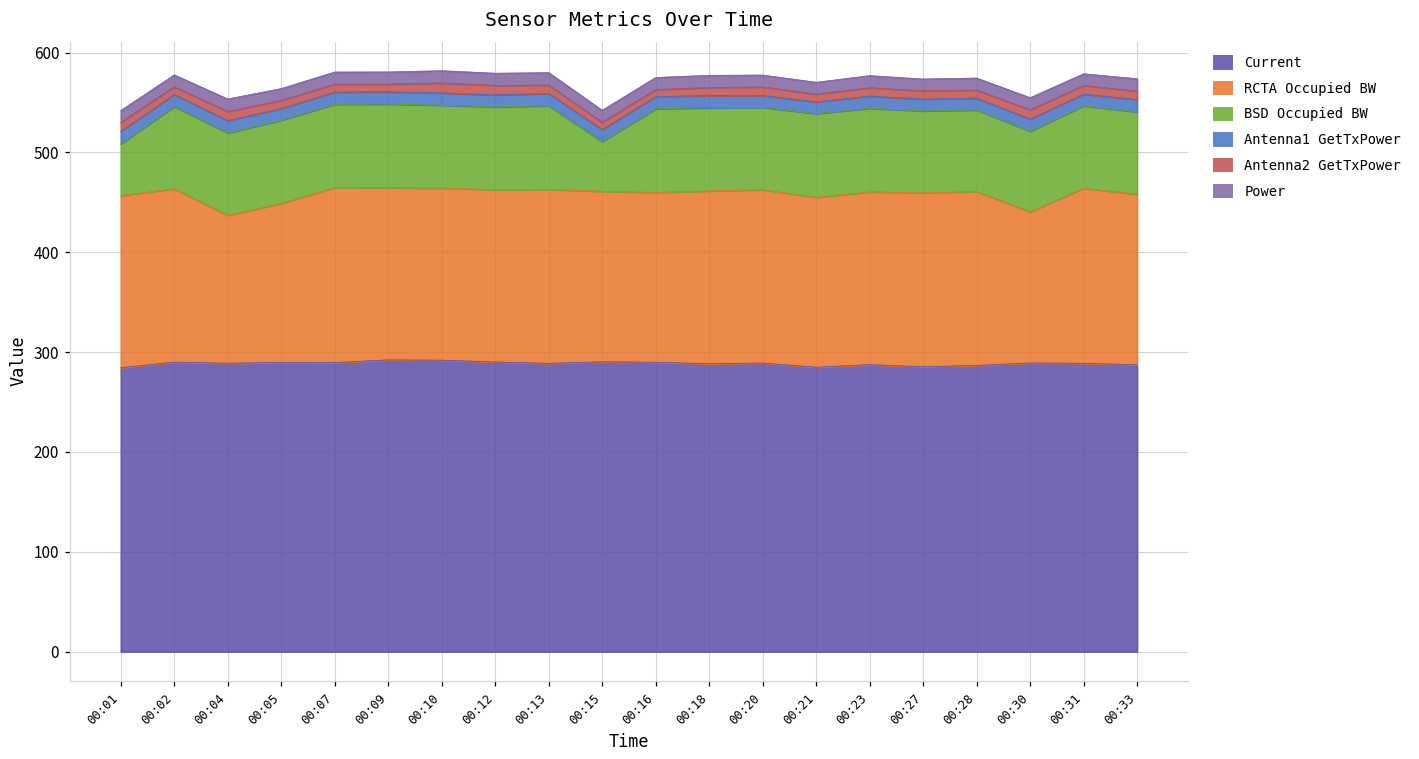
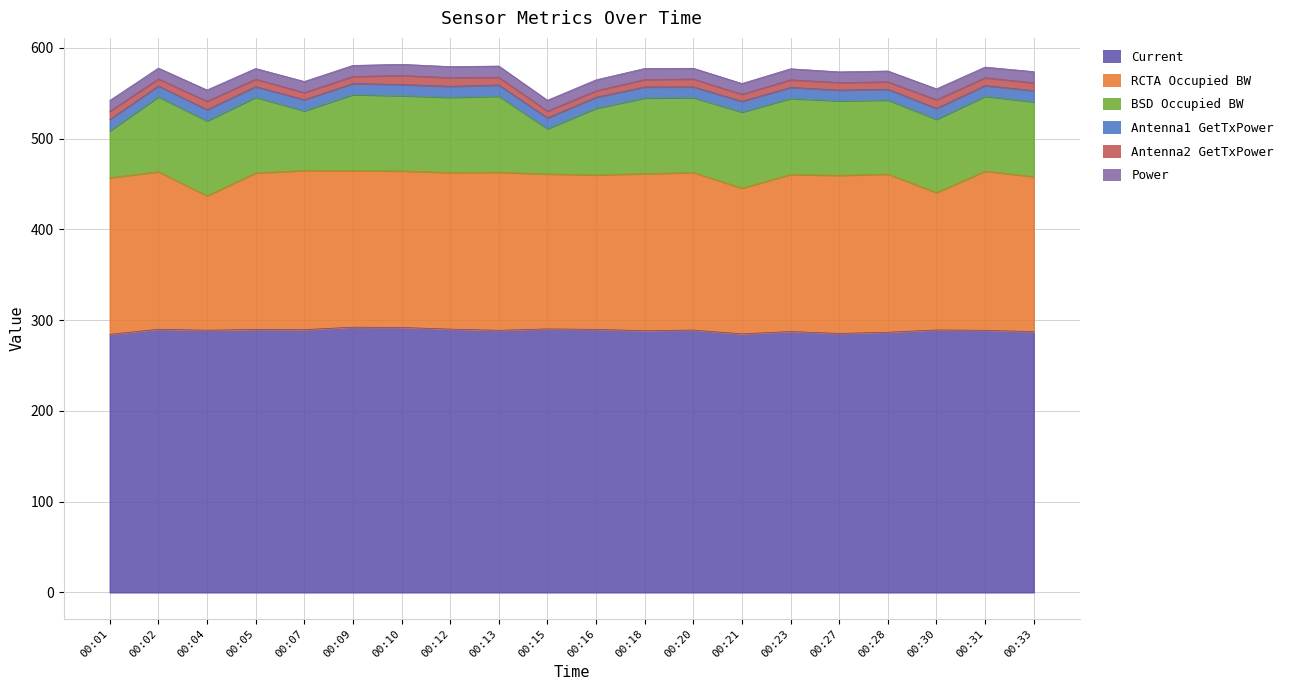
  {
    "RCTA Occupied BW": {
      "00:01": 170,
      "00:02": 170,
      "00:04": 150,
-     "00:05": 160,
+     "00:05": 170,
      "00:07": 180,
      "00:09": 170,
      "00:10": 170,
      "00:12": 170,
      "00:13": 170,
      "00:15": 170,
      "00:16": 170,
      "00:18": 170,
      "00:20": 170,
-     "00:21": 170,
+     "00:21": 160,
      "00:23": 170,
      "00:27": 170,
      "00:28": 170,
      "00:30": 150,
      "00:31": 180,
      "00:33": 170
    },
    "BSD Occupied BW": {
      "00:01": 50,
      "00:02": 80,
      "00:04": 80,
      "00:05": 80,
-     "00:07": 80,
+     "00:07": 70,
      "00:09": 80,
      "00:10": 80,
      "00:12": 80,
      "00:13": 80,
      "00:15": 50,
-     "00:16": 80,
+     "00:16": 70,
      "00:18": 80,
      "00:20": 80,
      "00:21": 80,
      "00:23": 80,
      "00:27": 80,
      "00:28": 80,
      "00:30": 80,
      "00:31": 80,
      "00:33": 80
    },
    "Antenna2 GetTxPower": {
      "00:01": 10,
      "00:02": 10,
      "00:04": 10,
      "00:05": 10,
      "00:07": 10,
      "00:09": 10,
      "00:10": 10,
      "00:12": 10,
      "00:13": 10,
      "00:15": 10,
      "00:16": 10,
      "00:18": 10,
      "00:20": 10,
      "00:21": 10,
      "00:23": 10,
      "00:27": 10,
      "00:28": 10,
      "00:30": 10,
      "00:31": 10,
      "00:33": 10
    }
  }
